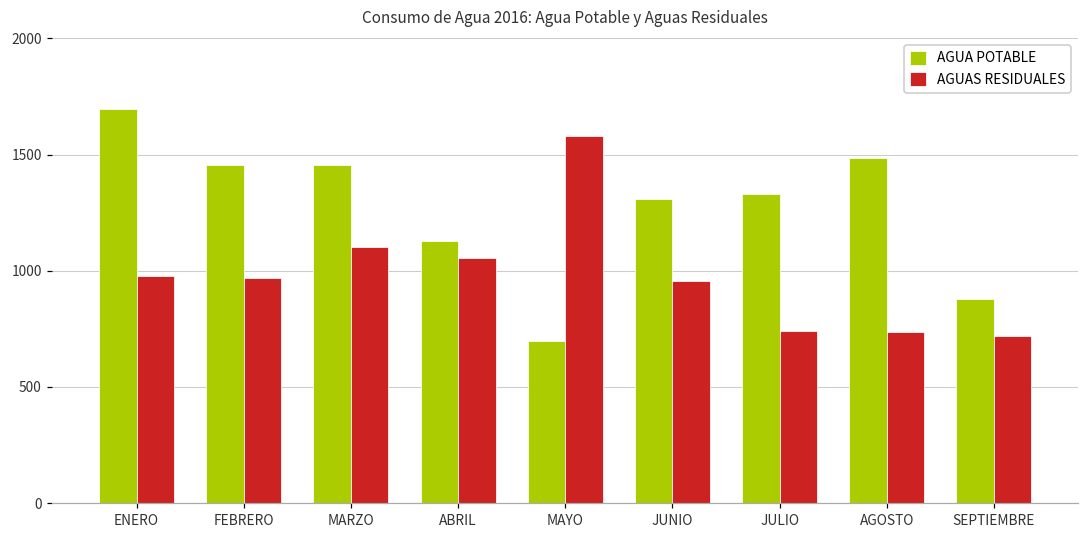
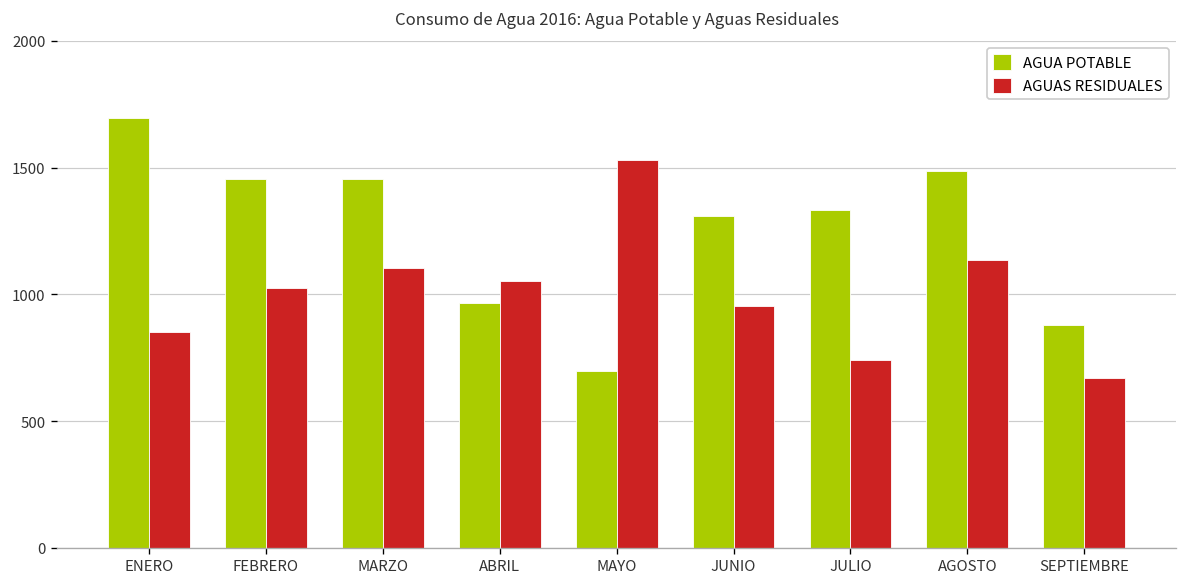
  {
    "AGUA POTABLE": {
      "ENERO": 1700,
      "FEBRERO": 1450,
      "MARZO": 1460,
-     "ABRIL": 1130,
+     "ABRIL": 970,
      "MAYO": 700,
      "JUNIO": 1310,
      "JULIO": 1330,
      "AGOSTO": 1490,
      "SEPTIEMBRE": 880
    },
    "AGUAS RESIDUALES": {
-     "ENERO": 980,
-     "FEBRERO": 970,
+     "ENERO": 850,
+     "FEBRERO": 1020,
      "MARZO": 1100,
      "ABRIL": 1050,
-     "MAYO": 1580,
+     "MAYO": 1530,
      "JUNIO": 960,
      "JULIO": 740,
-     "AGOSTO": 740,
-     "SEPTIEMBRE": 720
+     "AGOSTO": 1140,
+     "SEPTIEMBRE": 670
    }
  }
